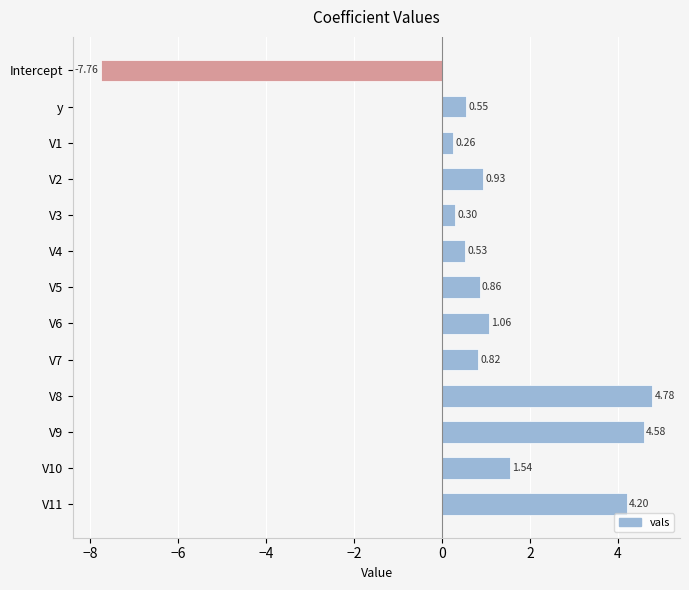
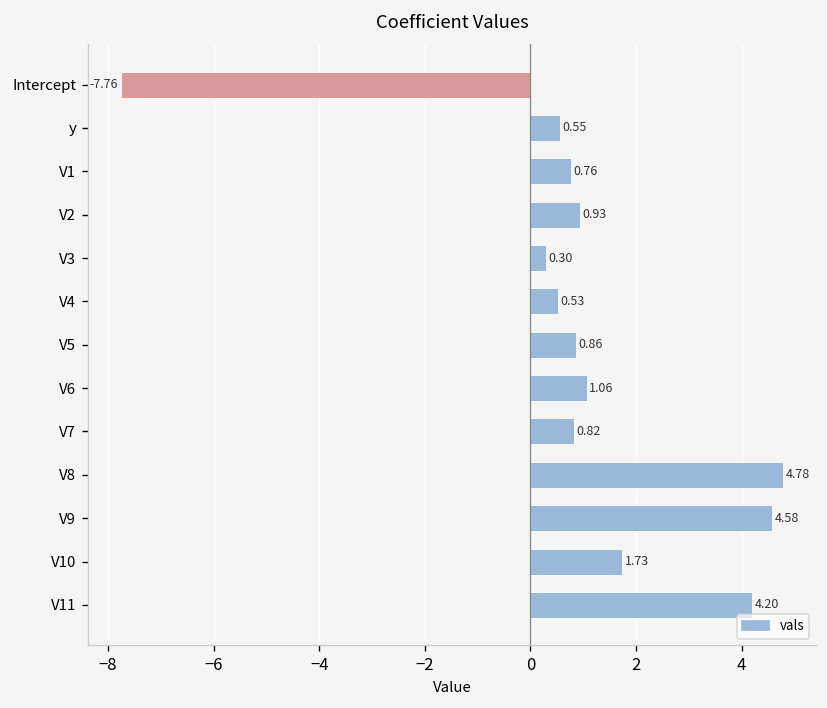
  {
    "Intercept": -7.76,
    "y": 0.55,
-   "V1": 0.26,
+   "V1": 0.76,
    "V2": 0.93,
    "V3": 0.30,
    "V4": 0.53,
    "V5": 0.86,
    "V6": 1.06,
    "V7": 0.82,
    "V8": 4.78,
    "V9": 4.58,
-   "V10": 1.54,
+   "V10": 1.73,
    "V11": 4.20
  }
